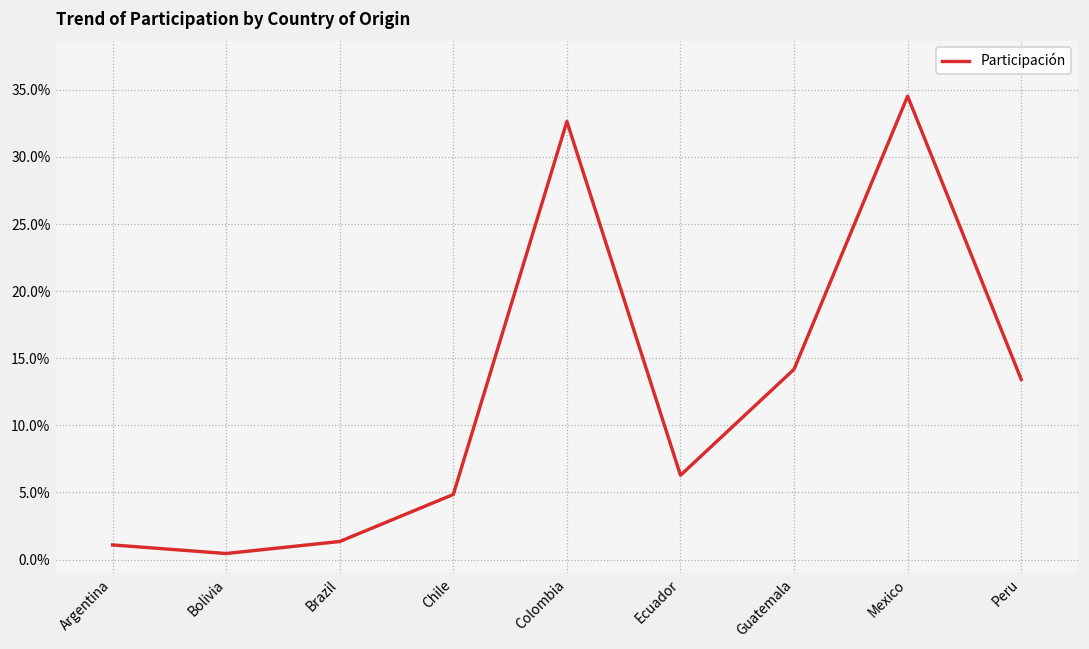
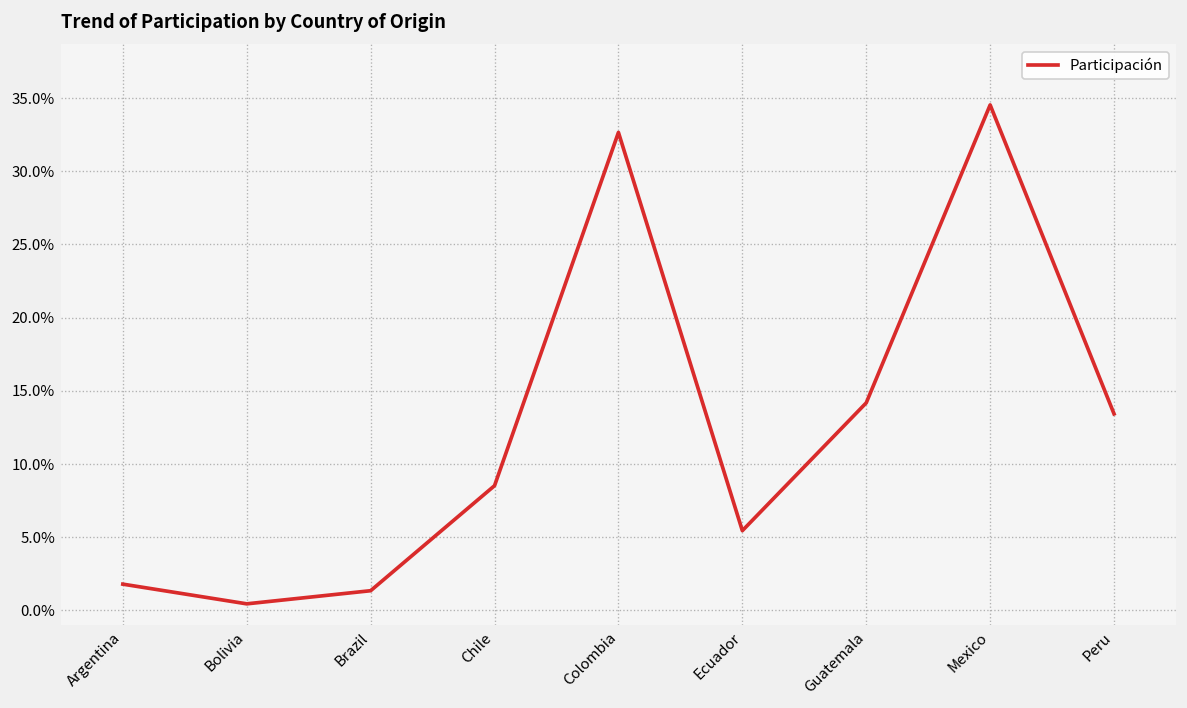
  {
-   "Argentina": "1.1%",
+   "Argentina": "1.8%",
    "Bolivia": "0.4%",
    "Brazil": "1.3%",
-   "Chile": "4.8%",
+   "Chile": "8.5%",
    "Colombia": "32.6%",
-   "Ecuador": "6.3%",
+   "Ecuador": "5.4%",
    "Guatemala": "14.2%",
    "Mexico": "34.5%",
    "Peru": "13.4%"
  }
